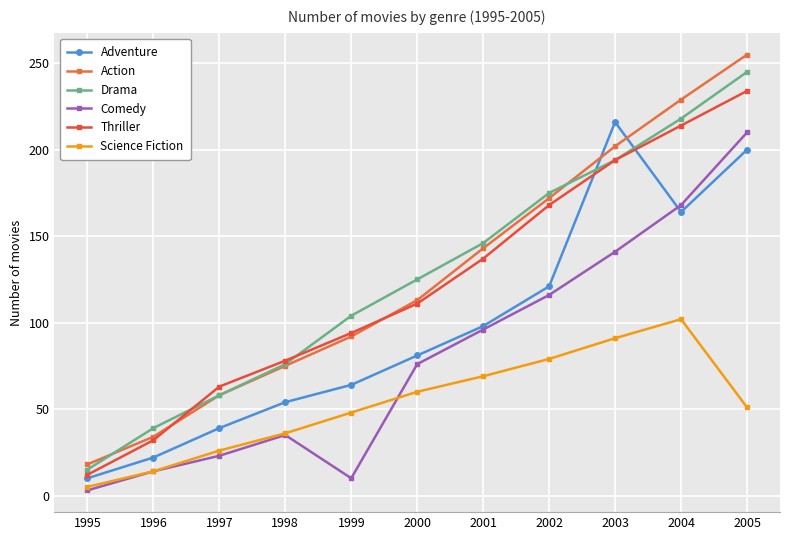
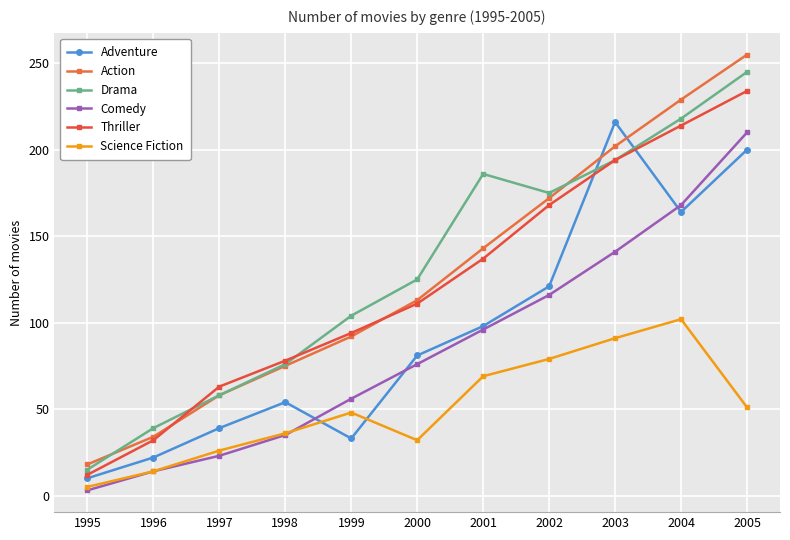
  {
    "Adventure": {
      "1995": 10,
      "1996": 22,
      "1997": 39,
      "1998": 54,
-     "1999": 64,
+     "1999": 33,
      "2000": 81,
      "2001": 98,
      "2002": 121,
      "2003": 216,
      "2004": 164,
      "2005": 200
    },
    "Drama": {
      "1995": 15,
      "1996": 39,
      "1999": 104,
      "2000": 125,
-     "2001": 146,
+     "2001": 186,
      "2002": 175,
      "2004": 218,
      "2005": 245
    },
    "Comedy": {
      "1995": 3,
      "1997": 23,
-     "1999": 10,
+     "1999": 56,
      "2000": 76,
      "2001": 96,
      "2002": 116,
      "2003": 141,
      "2004": 168,
      "2005": 210
    },
    "Science Fiction": {
      "1995": 5,
      "1997": 26,
      "1999": 48,
-     "2000": 60,
+     "2000": 32,
      "2001": 69,
      "2002": 79,
      "2003": 91,
      "2004": 102,
      "2005": 51
    }
  }
